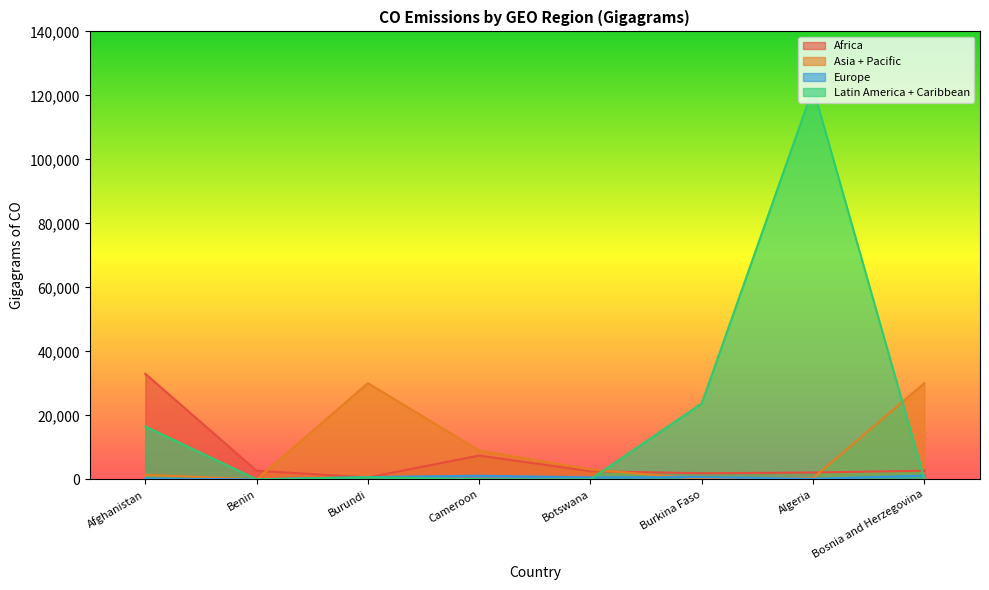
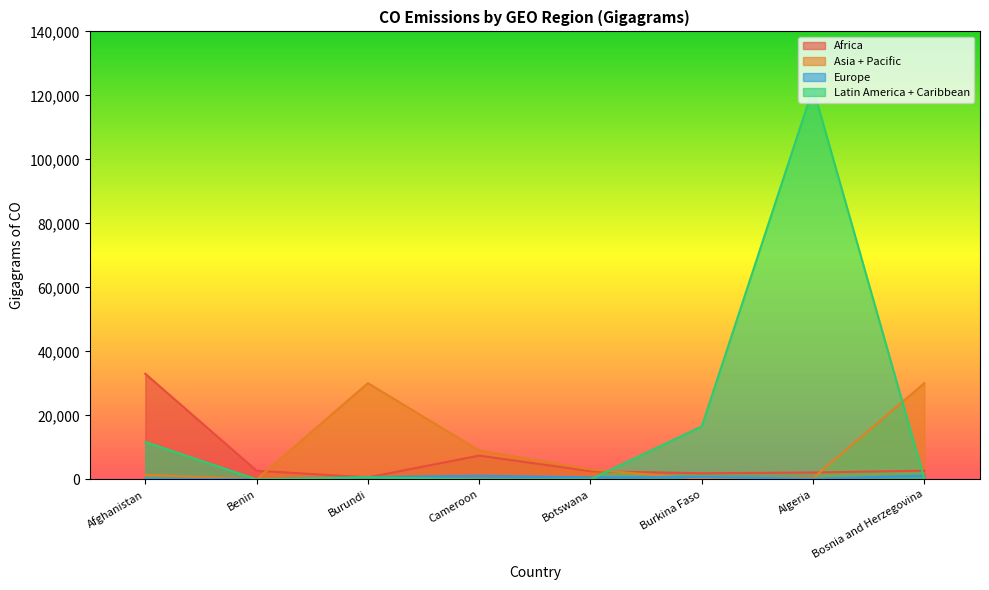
  {
    "Europe": {
      "Afghanistan": "0",
      "Cameroon": "1,000",
      "Bosnia and Herzegovina": "1,000"
    },
    "Latin America + Caribbean": {
-     "Afghanistan": "17,000",
+     "Afghanistan": "12,000",
      "Cameroon": "0",
-     "Burkina Faso": "24,000",
+     "Burkina Faso": "17,000",
      "Bosnia and Herzegovina": "0"
    }
  }
